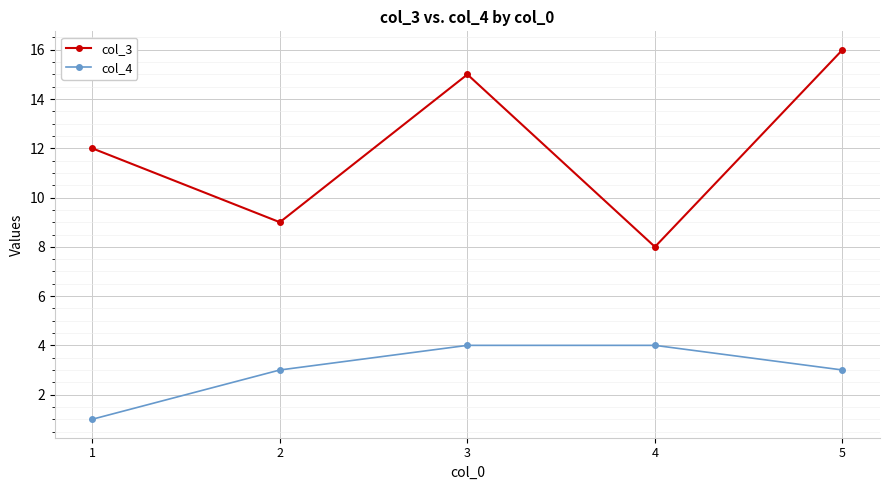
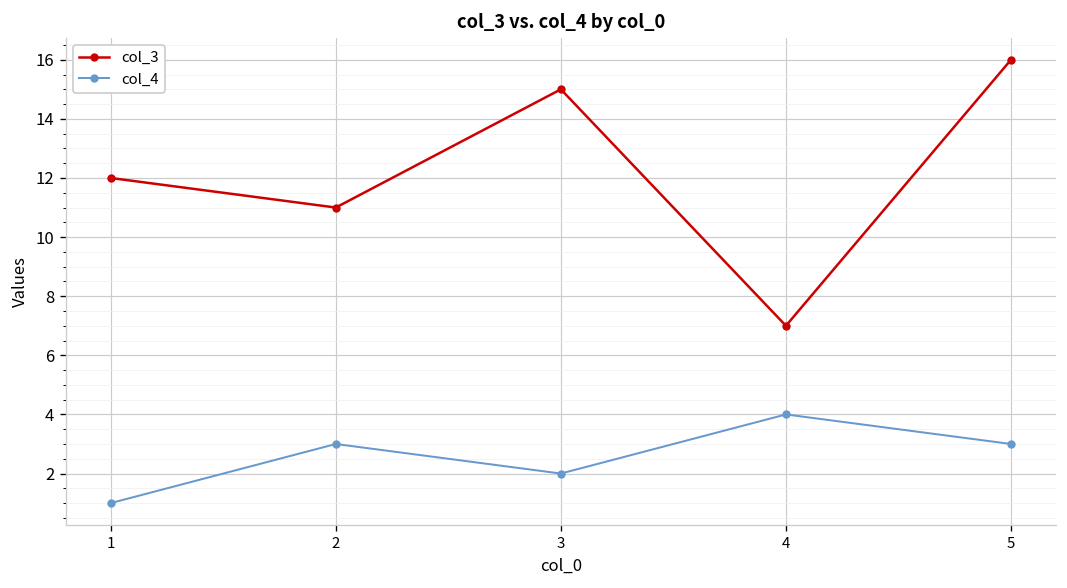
  {
    "col_3": {
      "1": 12,
-     "2": 9,
+     "2": 11,
      "3": 15,
-     "4": 8,
+     "4": 7,
      "5": 16
    },
    "col_4": {
      "1": 1,
      "2": 3,
-     "3": 4,
+     "3": 2,
      "4": 4,
      "5": 3
    }
  }
